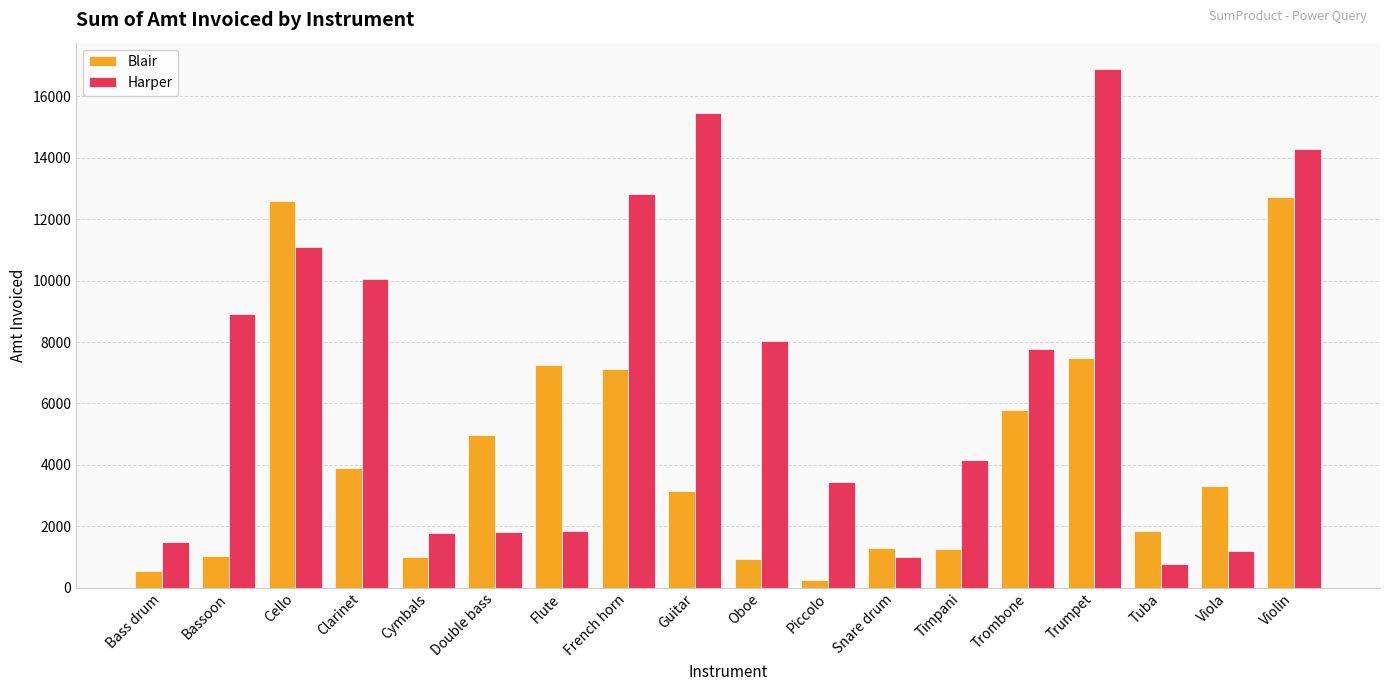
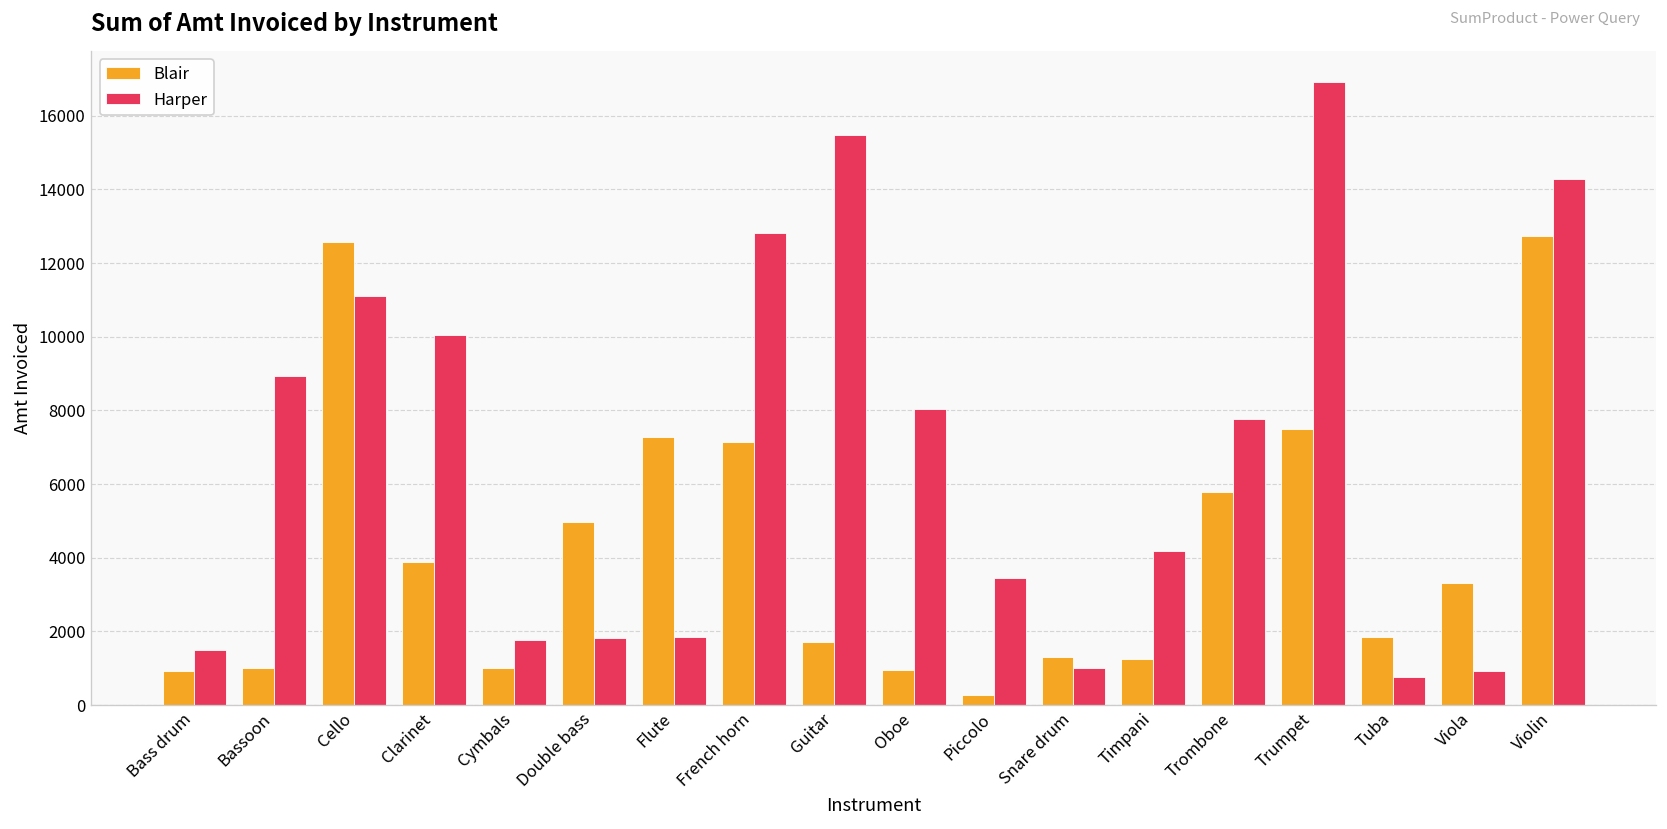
  {
    "Blair": {
-     "Bass drum": 500,
+     "Bass drum": 900,
      "Bassoon": 1000,
      "Cello": 12600,
      "Clarinet": 3900,
      "Cymbals": 1000,
      "Double bass": 5000,
      "Flute": 7300,
      "French horn": 7100,
-     "Guitar": 3100,
+     "Guitar": 1700,
      "Oboe": 900,
      "Piccolo": 300,
      "Snare drum": 1300,
      "Timpani": 1200,
      "Trombone": 5800,
      "Trumpet": 7500,
      "Tuba": 1900,
      "Viola": 3300,
      "Violin": 12700
    },
    "Harper": {
      "Bass drum": 1500,
      "Bassoon": 8900,
      "Cello": 11100,
      "Clarinet": 10100,
      "Cymbals": 1800,
      "Double bass": 1800,
      "Flute": 1800,
      "French horn": 12800,
      "Guitar": 15500,
      "Oboe": 8000,
      "Piccolo": 3400,
      "Snare drum": 1000,
      "Timpani": 4200,
      "Trombone": 7800,
      "Trumpet": 16900,
      "Tuba": 800,
-     "Viola": 1200,
+     "Viola": 900,
      "Violin": 14300
    }
  }
